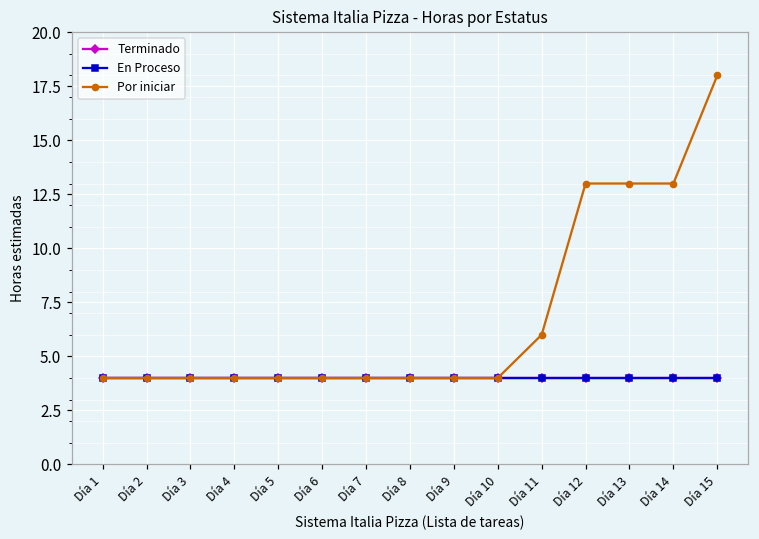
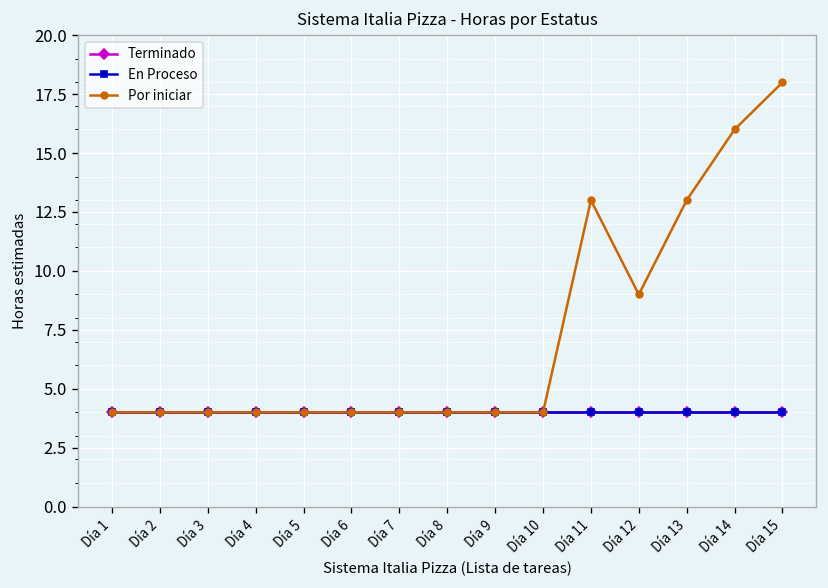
  {
    "En Proceso": {
      "Día 11": 4,
      "Día 12": 4,
      "Día 13": 4,
      "Día 14": 4,
      "Día 15": 4
    },
    "Por iniciar": {
-     "Día 11": 6,
-     "Día 12": 13,
+     "Día 11": 13,
+     "Día 12": 9,
      "Día 13": 13,
-     "Día 14": 13,
+     "Día 14": 16,
      "Día 15": 18
    }
  }
